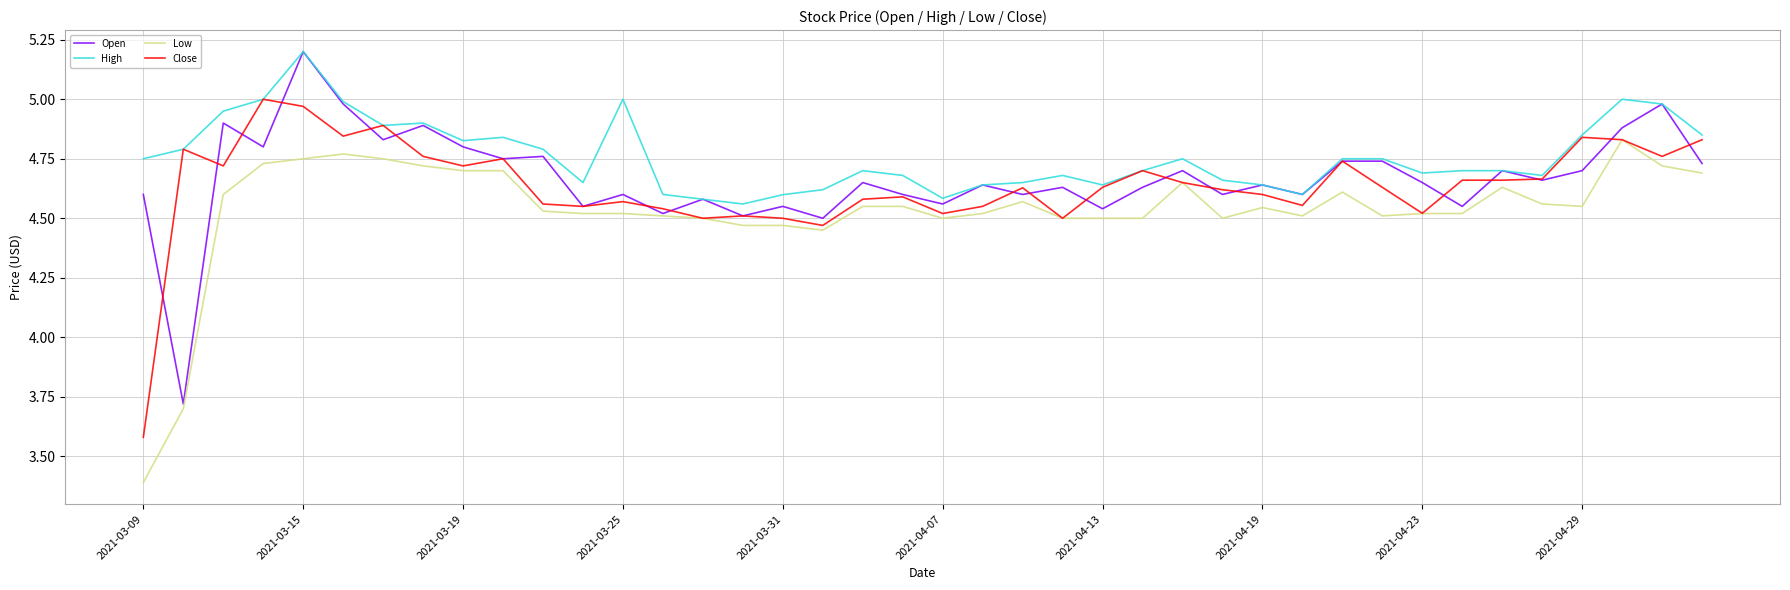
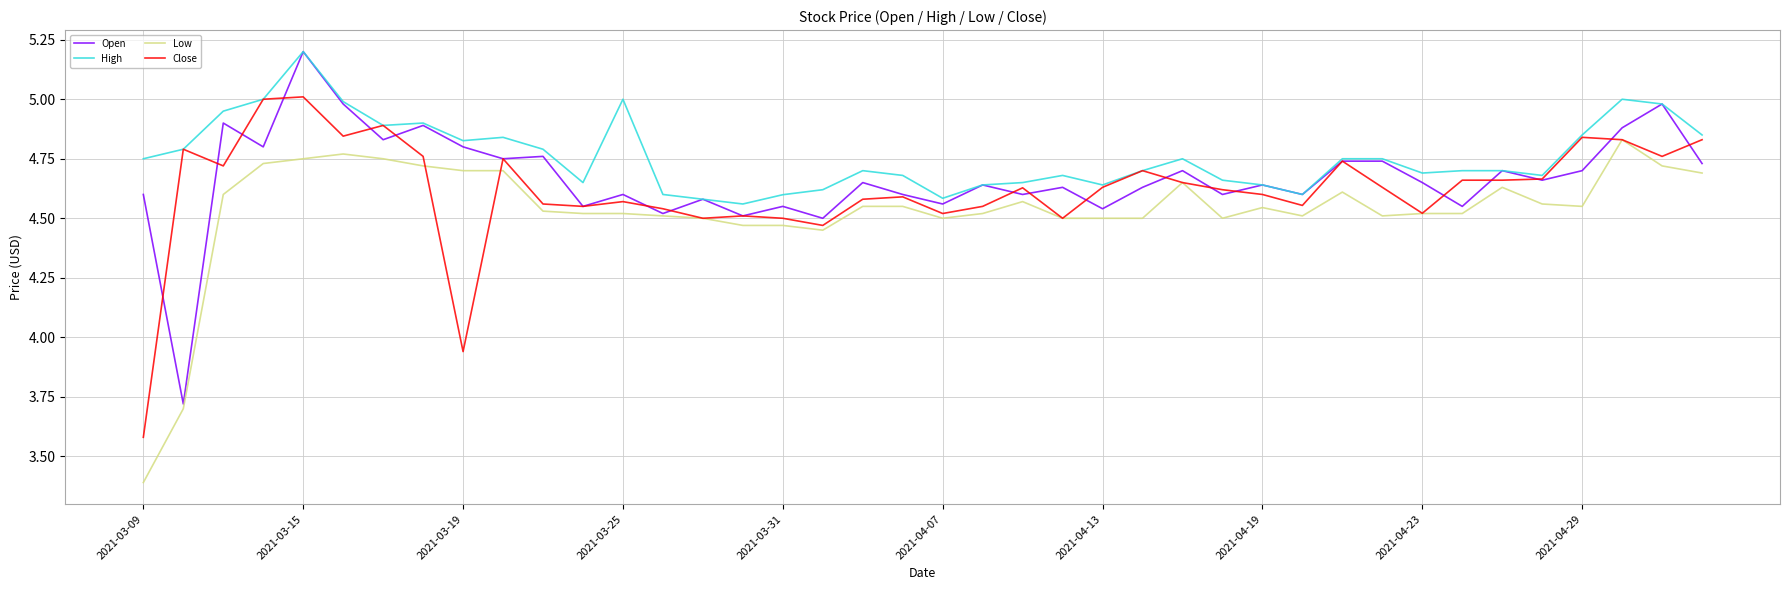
  {
    "Open": {
      "2021-03-09": 4.60,
      "2021-03-19": 4.80,
      "2021-03-25": 4.60,
      "2021-03-31": 4.55,
      "2021-04-07": 4.56,
      "2021-04-13": 4.54,
      "2021-04-23": 4.65,
      "2021-04-29": 4.70
    },
    "High": {
      "2021-03-09": 4.75,
      "2021-03-19": 4.83,
      "2021-03-25": 5.00,
      "2021-03-31": 4.60,
      "2021-04-07": 4.58,
      "2021-04-23": 4.69
    },
    "Low": {
      "2021-03-09": 3.39,
      "2021-03-15": 4.75,
      "2021-03-19": 4.70,
      "2021-03-25": 4.52,
      "2021-03-31": 4.47,
      "2021-04-07": 4.50,
      "2021-04-13": 4.50,
      "2021-04-19": 4.55,
      "2021-04-29": 4.55
    },
    "Close": {
      "2021-03-09": 3.58,
-     "2021-03-15": 4.97,
-     "2021-03-19": 4.72,
+     "2021-03-15": 5.01,
+     "2021-03-19": 3.94,
      "2021-03-25": 4.57,
      "2021-03-31": 4.50,
      "2021-04-07": 4.52,
      "2021-04-19": 4.60
    }
  }
